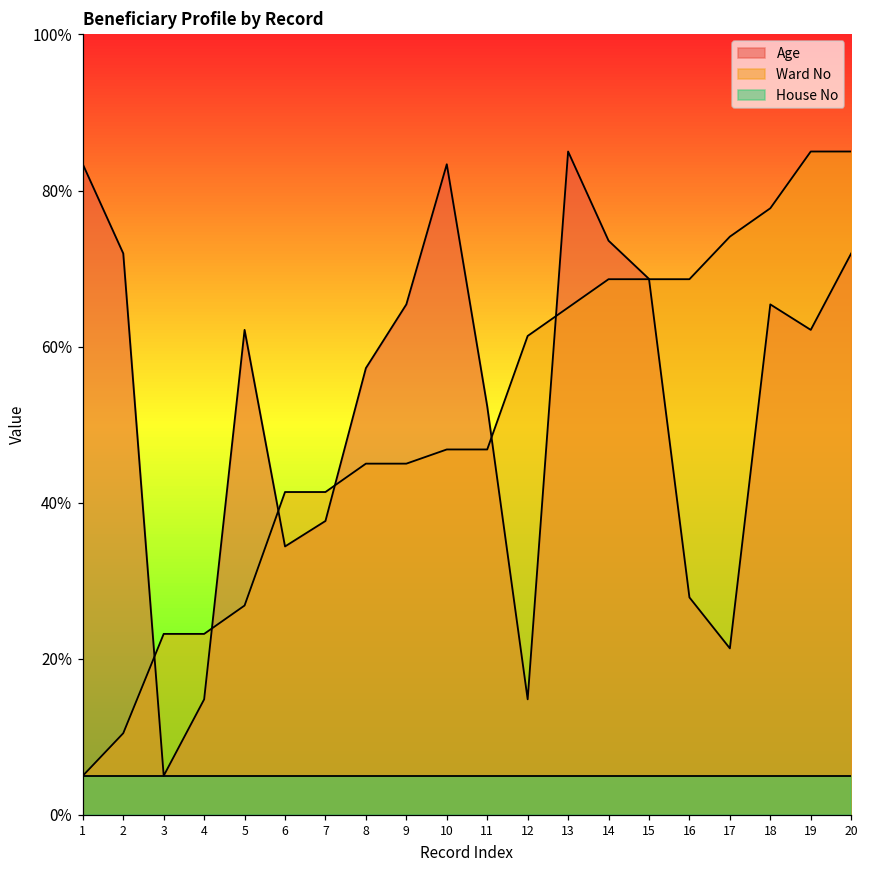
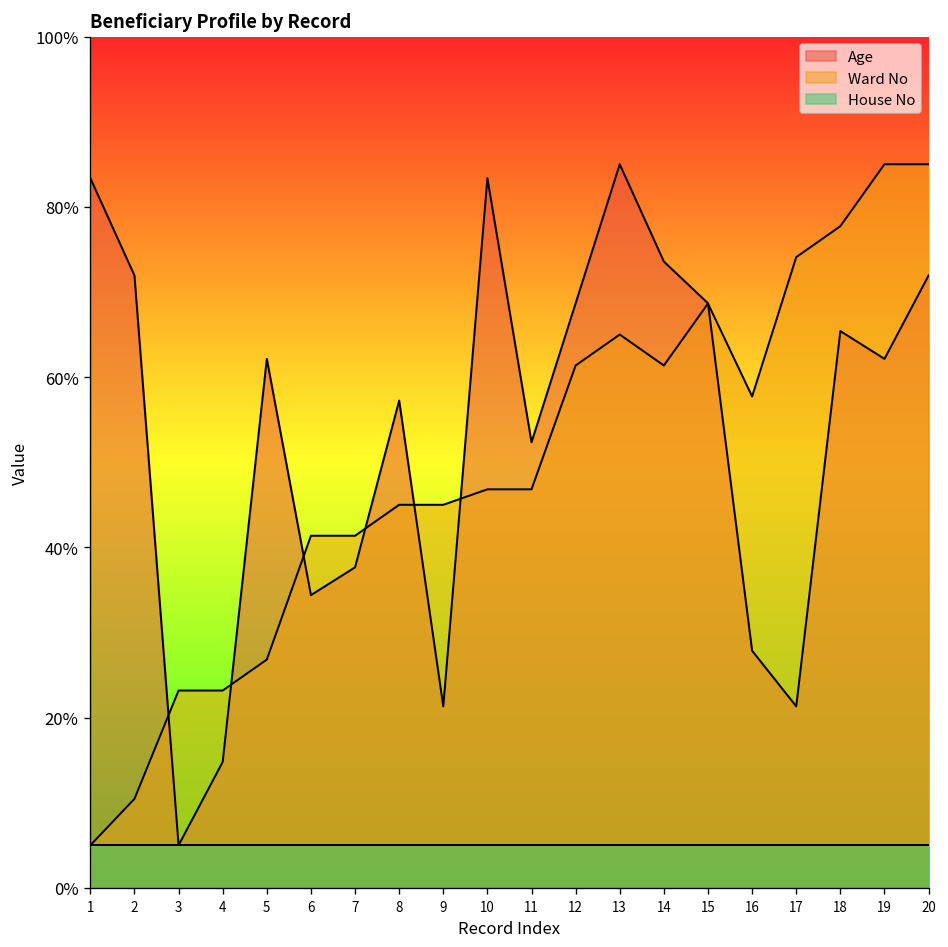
  {
    "Age": {
      "1": "83%",
      "2": "72%",
      "4": "15%",
      "5": "62%",
      "6": "34%",
      "7": "38%",
      "8": "57%",
-     "9": "65%",
+     "9": "21%",
      "10": "83%",
      "11": "52%",
-     "12": "15%",
+     "12": "69%",
      "13": "85%",
      "14": "74%",
      "16": "28%",
      "17": "21%",
      "18": "65%",
      "19": "62%",
      "20": "72%"
    },
    "Ward No": {
      "2": "10%",
      "3": "23%",
      "4": "23%",
      "5": "27%",
      "6": "41%",
      "7": "41%",
      "8": "45%",
      "9": "45%",
      "10": "47%",
      "11": "47%",
      "12": "61%",
      "13": "65%",
-     "14": "69%",
-     "16": "69%",
+     "14": "61%",
+     "16": "58%",
      "17": "74%",
      "18": "78%",
      "19": "85%",
      "20": "85%"
    },
    "House No": {
      "2": "5%",
      "4": "5%",
      "5": "5%",
      "6": "5%",
      "7": "5%",
      "8": "5%",
      "9": "5%",
      "10": "5%",
      "11": "5%",
      "12": "5%",
      "13": "5%",
      "14": "5%",
      "15": "5%",
      "16": "5%",
      "17": "5%",
      "18": "5%",
      "19": "5%",
      "20": "5%"
    }
  }
